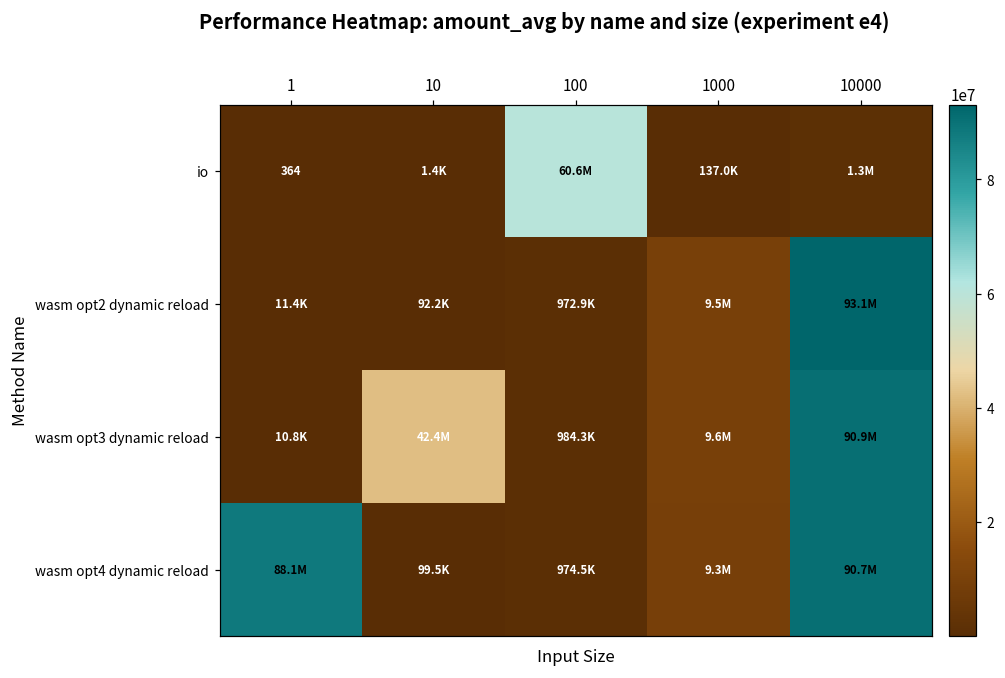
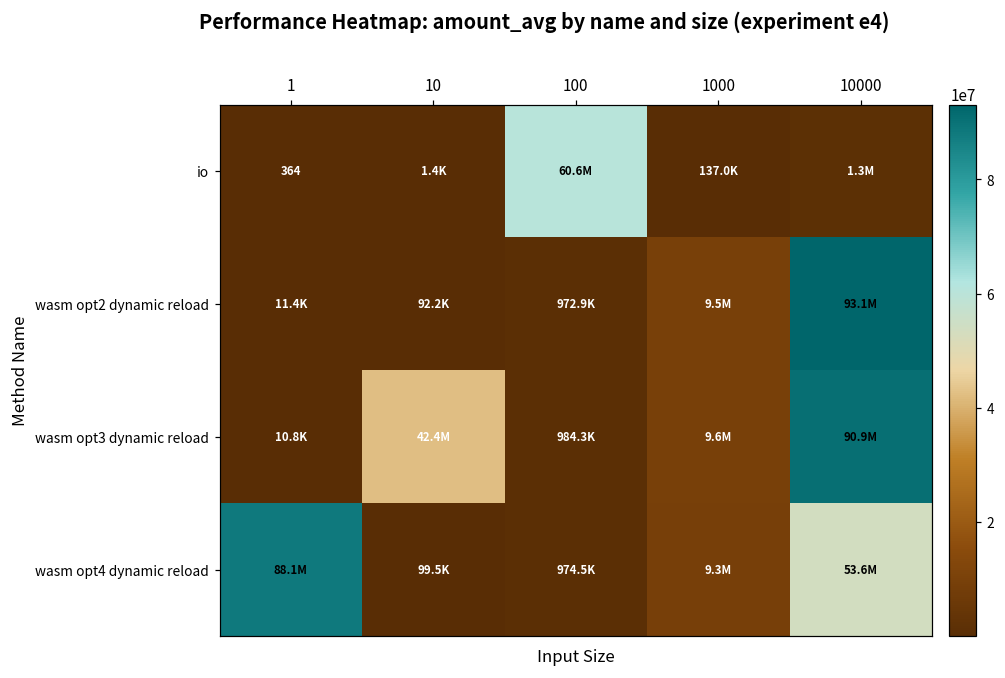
  {
    "io": {
      "1": "364",
      "10": "1.4K",
      "100": "60.6M",
      "1000": "137.0K",
      "10000": "1.3M"
    },
    "wasm opt2 dynamic reload": {
      "1": "11.4K",
      "10": "92.2K",
      "100": "972.9K",
      "1000": "9.5M",
      "10000": "93.1M"
    },
    "wasm opt3 dynamic reload": {
      "1": "10.8K",
      "10": "42.4M",
      "100": "984.3K",
      "1000": "9.6M",
      "10000": "90.9M"
    },
    "wasm opt4 dynamic reload": {
      "1": "88.1M",
      "10": "99.5K",
      "100": "974.5K",
      "1000": "9.3M",
-     "10000": "90.7M"
+     "10000": "53.6M"
    }
  }
